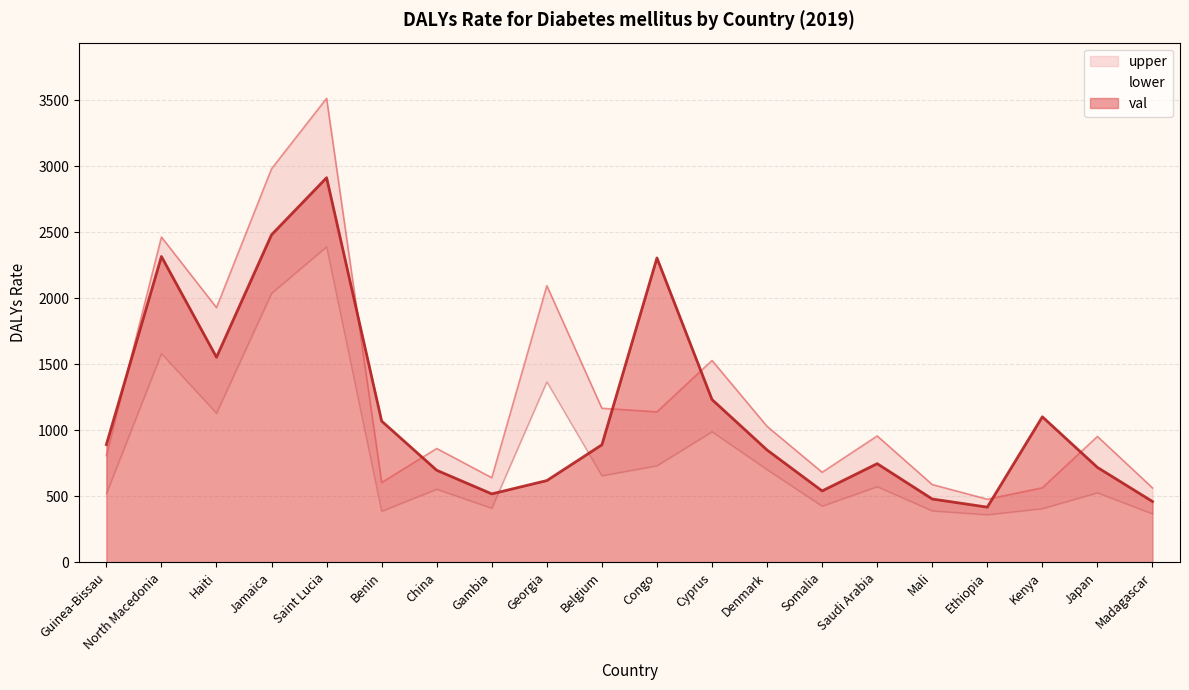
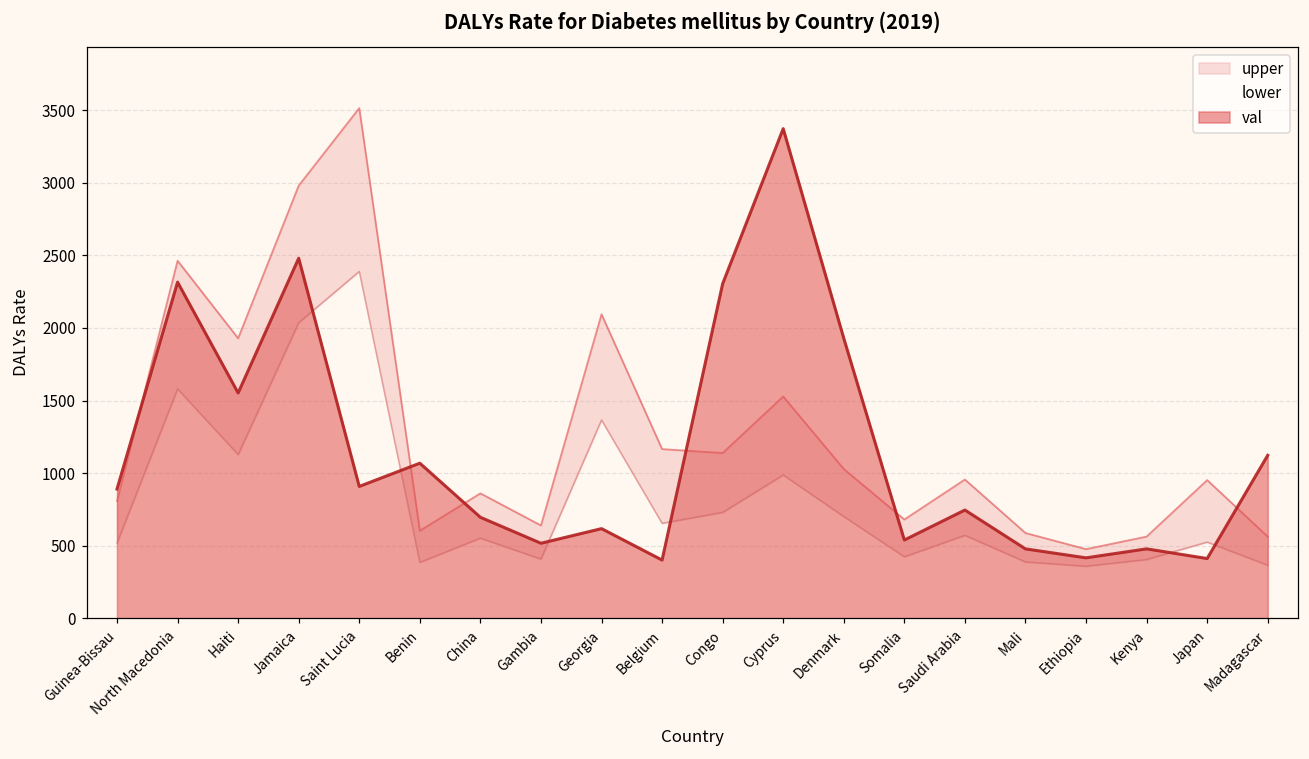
  {
    "val": {
      "Guinea-Bissau": 890,
      "North Macedonia": 2320,
      "Haiti": 1550,
      "Jamaica": 2480,
-     "Saint Lucia": 2910,
+     "Saint Lucia": 910,
      "Benin": 1070,
      "China": 700,
      "Gambia": 520,
      "Georgia": 620,
-     "Belgium": 890,
+     "Belgium": 400,
      "Congo": 2300,
-     "Cyprus": 1230,
-     "Denmark": 850,
+     "Cyprus": 3370,
+     "Denmark": 1930,
      "Somalia": 540,
      "Saudi Arabia": 750,
      "Mali": 480,
      "Ethiopia": 420,
-     "Kenya": 1100,
-     "Japan": 720,
-     "Madagascar": 460
+     "Kenya": 480,
+     "Japan": 410,
+     "Madagascar": 1120
    }
  }
